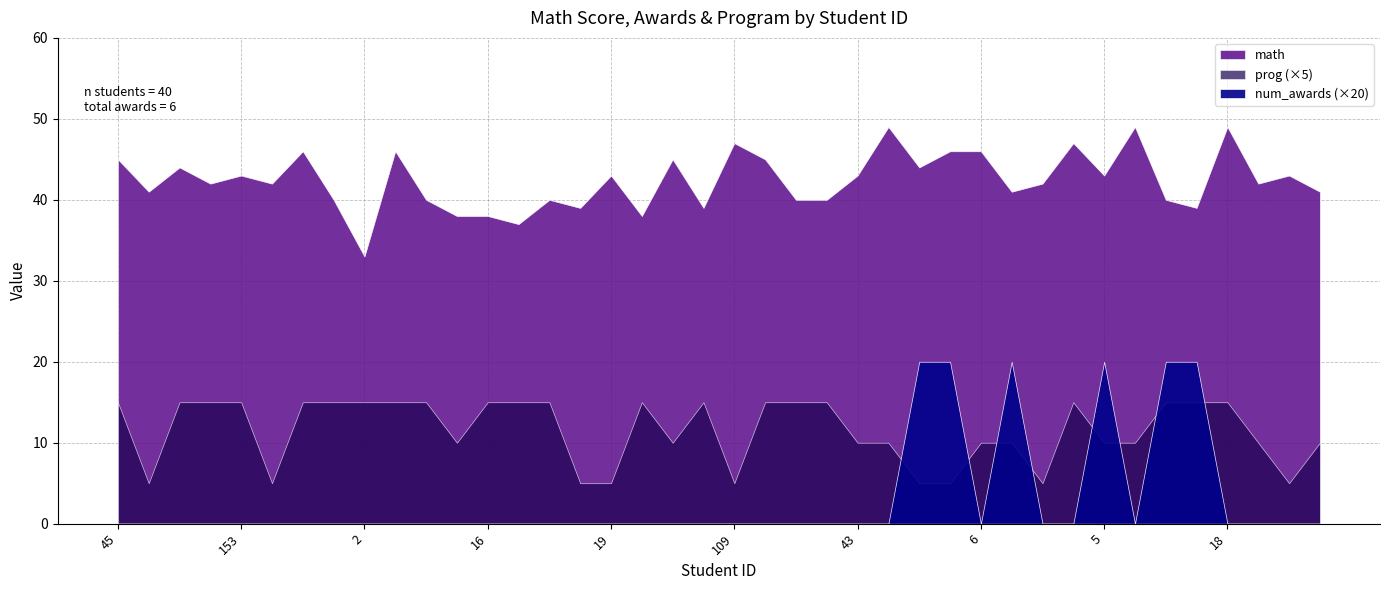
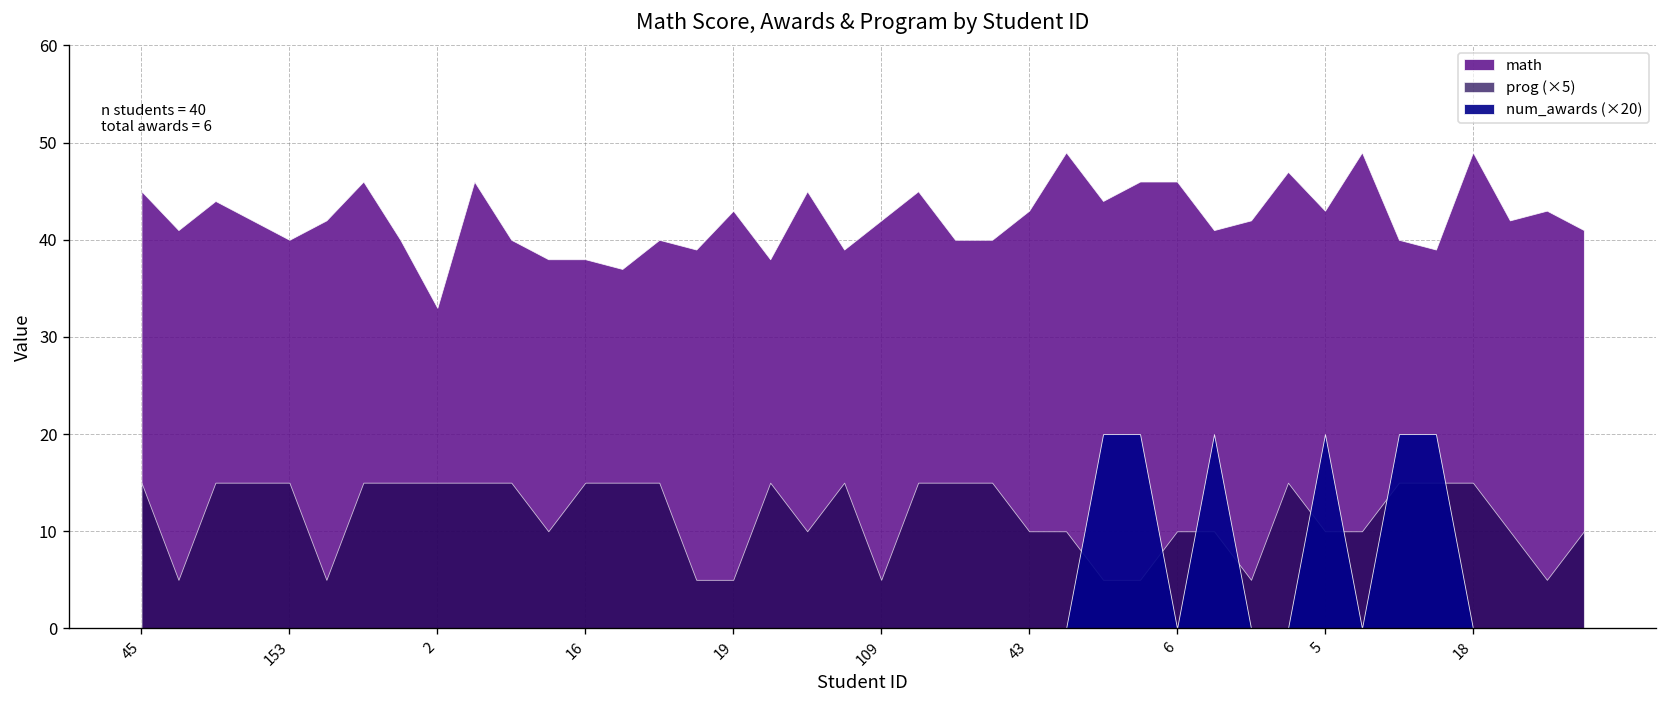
  {
    "math": {
      "45": 45,
-     "153": 43,
+     "153": 40,
      "16": 38,
-     "109": 47,
+     "109": 42,
      "43": 43
    },
    "prog (×5)": {
      "45": 15,
      "153": 15,
      "16": 15,
      "109": 5,
      "43": 10
    },
    "num_awards (×20)": {
      "45": 0,
      "153": 0,
      "16": 0,
      "109": 0,
      "43": 0
    }
  }
